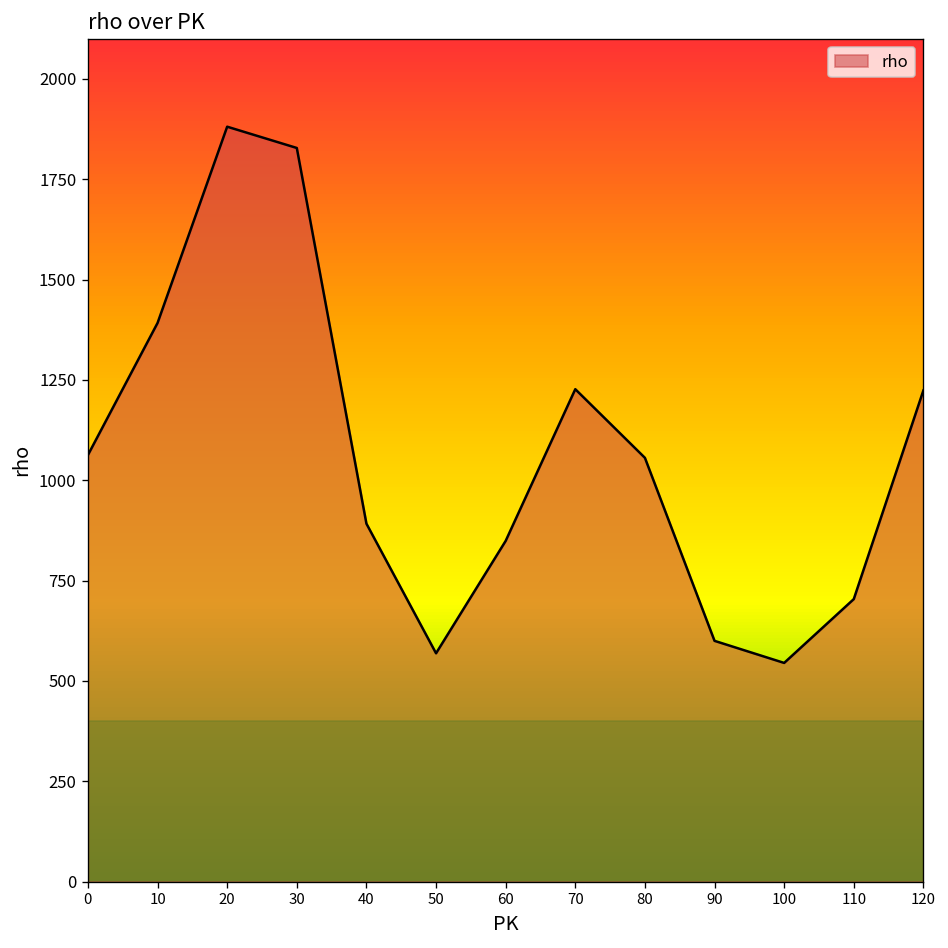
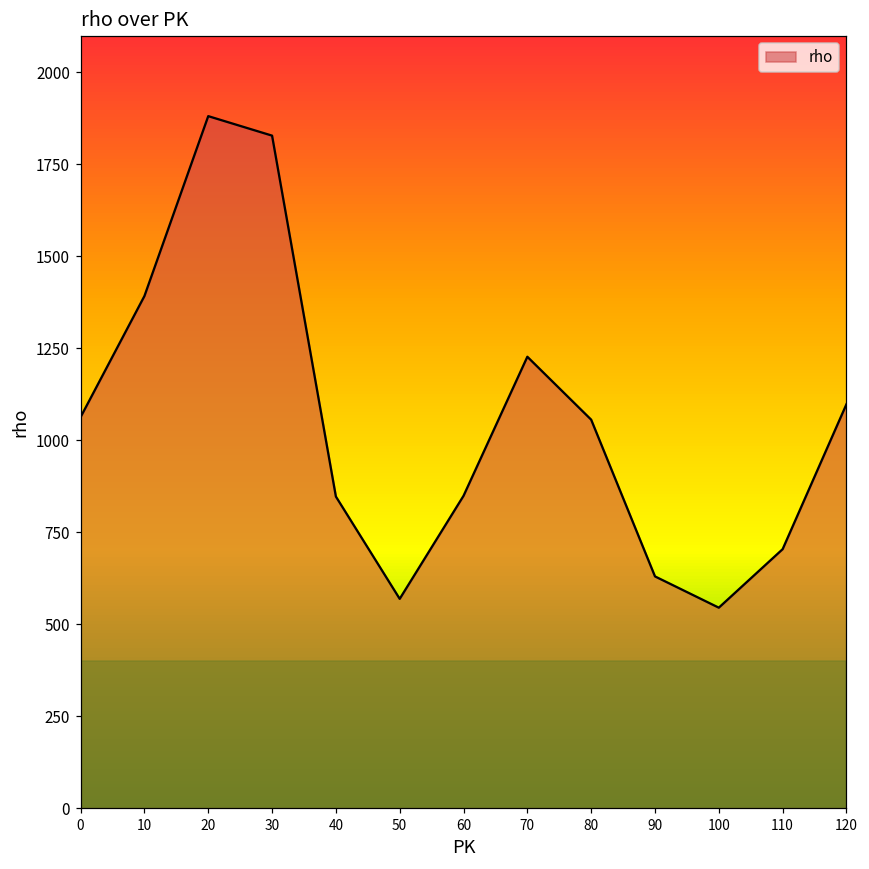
  {
    "0": 1060,
    "10": 1390,
    "20": 1880,
    "30": 1830,
-   "40": 890,
+   "40": 850,
    "50": 570,
    "60": 850,
    "70": 1230,
    "80": 1060,
-   "90": 600,
+   "90": 630,
    "100": 550,
    "110": 700,
-   "120": 1220
+   "120": 1100
  }
